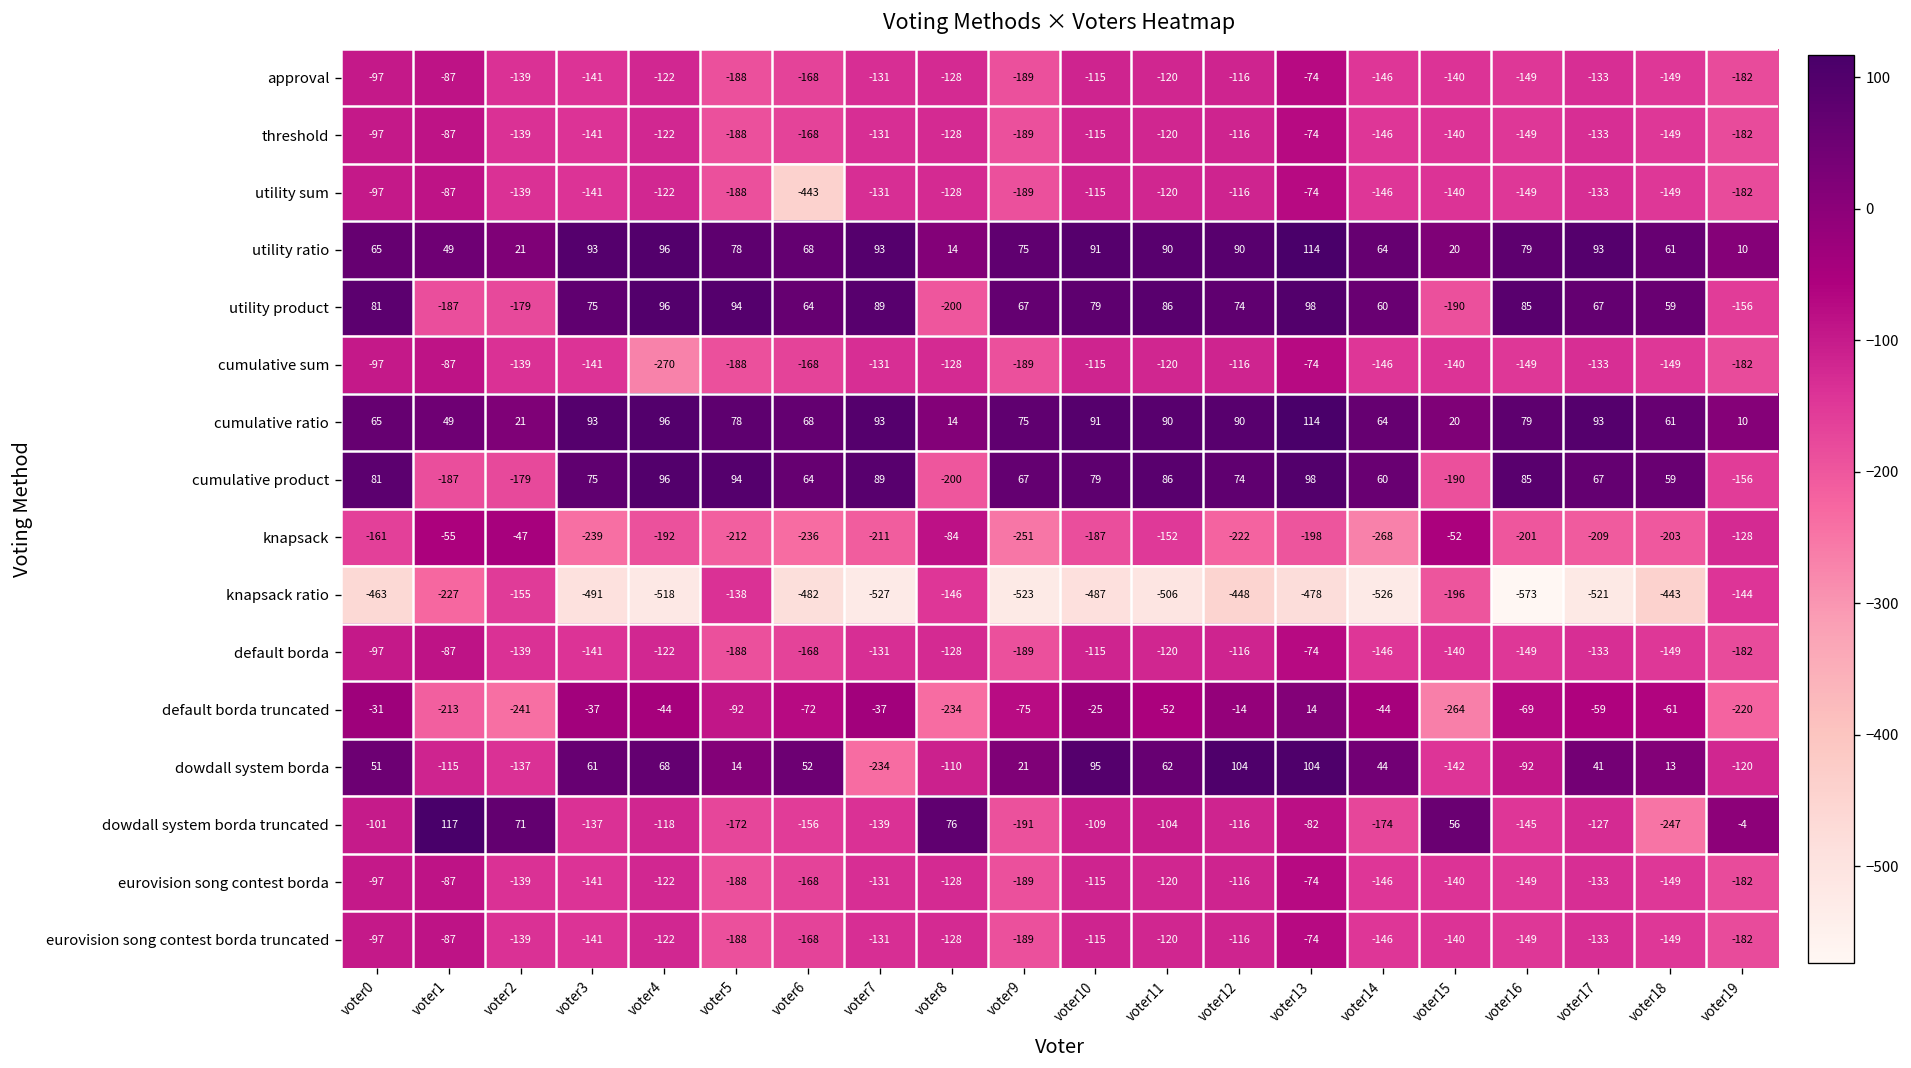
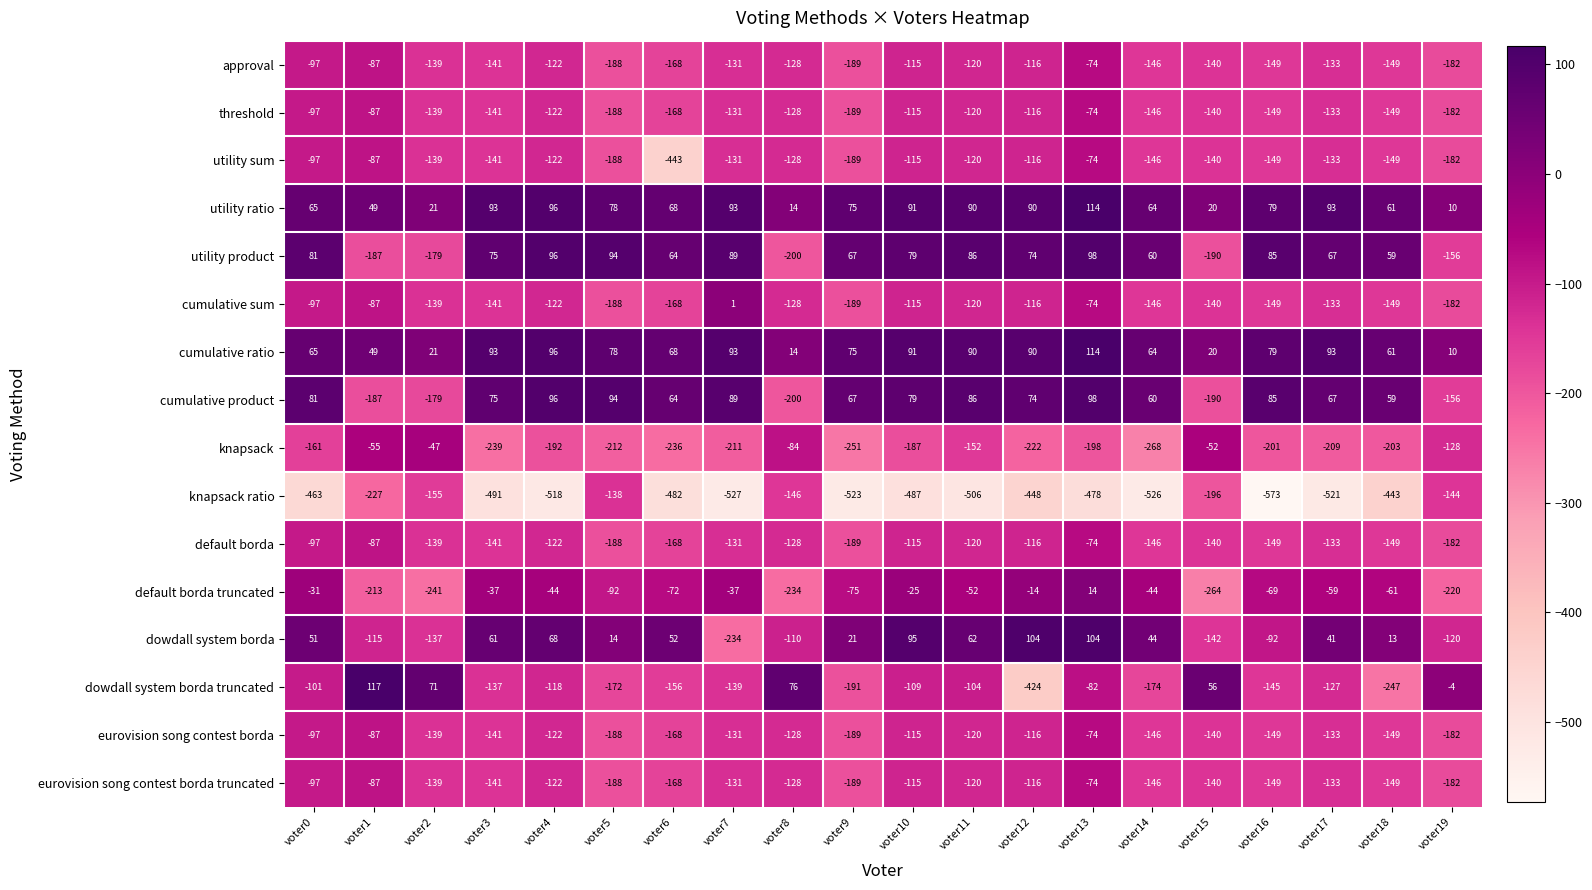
  {
    "cumulative sum": {
      "voter0": -97,
      "voter1": -87,
      "voter2": -139,
      "voter3": -141,
-     "voter4": -270,
+     "voter4": -122,
      "voter5": -188,
      "voter6": -168,
-     "voter7": -131,
+     "voter7": 1,
      "voter8": -128,
      "voter9": -189,
      "voter10": -115,
      "voter11": -120,
      "voter12": -116,
      "voter13": -74,
      "voter14": -146,
      "voter15": -140,
      "voter16": -149,
      "voter17": -133,
      "voter18": -149,
      "voter19": -182
    },
    "dowdall system borda truncated": {
      "voter0": -101,
      "voter1": 117,
      "voter2": 71,
      "voter3": -137,
      "voter4": -118,
      "voter5": -172,
      "voter6": -156,
      "voter7": -139,
      "voter8": 76,
      "voter9": -191,
      "voter10": -109,
      "voter11": -104,
-     "voter12": -116,
+     "voter12": -424,
      "voter13": -82,
      "voter14": -174,
      "voter15": 56,
      "voter16": -145,
      "voter17": -127,
      "voter18": -247,
      "voter19": -4
    }
  }
